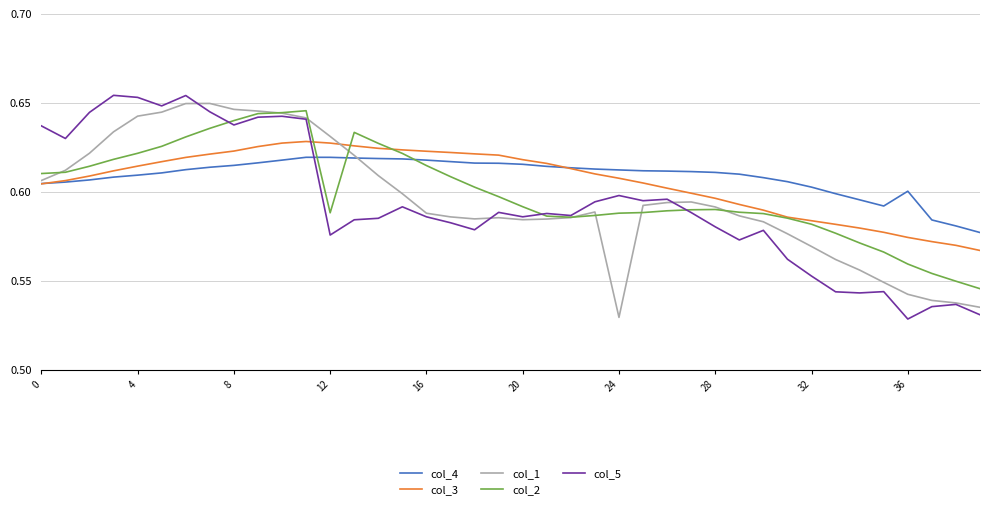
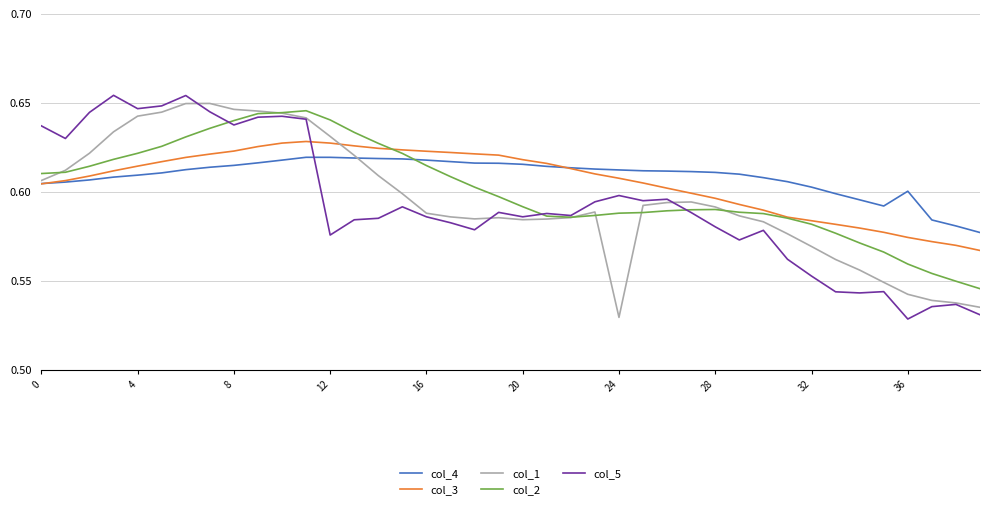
  {
    "col_4": {
      "4": 0.609,
      "8": 0.615,
      "12": 0.619,
      "16": 0.618,
      "20": 0.615,
      "24": 0.612,
      "28": 0.611,
      "32": 0.603,
      "36": 0.600
    },
    "col_3": {
      "4": 0.614,
      "8": 0.623,
      "12": 0.627,
      "16": 0.623,
      "20": 0.618,
      "24": 0.608,
      "28": 0.596,
      "32": 0.584,
      "36": 0.574
    },
    "col_1": {
      "0": 0.606,
      "4": 0.642,
      "8": 0.646,
      "12": 0.631,
      "16": 0.588,
      "20": 0.584,
      "24": 0.529,
      "32": 0.569,
      "36": 0.542
    },
    "col_2": {
      "0": 0.610,
      "4": 0.622,
      "8": 0.640,
-     "12": 0.588,
+     "12": 0.640,
      "16": 0.615,
      "20": 0.592,
      "24": 0.588,
      "32": 0.582,
      "36": 0.559
    },
    "col_5": {
      "0": 0.637,
-     "4": 0.653,
+     "4": 0.647,
      "8": 0.638,
      "12": 0.576,
      "16": 0.586,
      "20": 0.586,
      "24": 0.598,
      "28": 0.580,
      "32": 0.553,
      "36": 0.529
    }
  }
